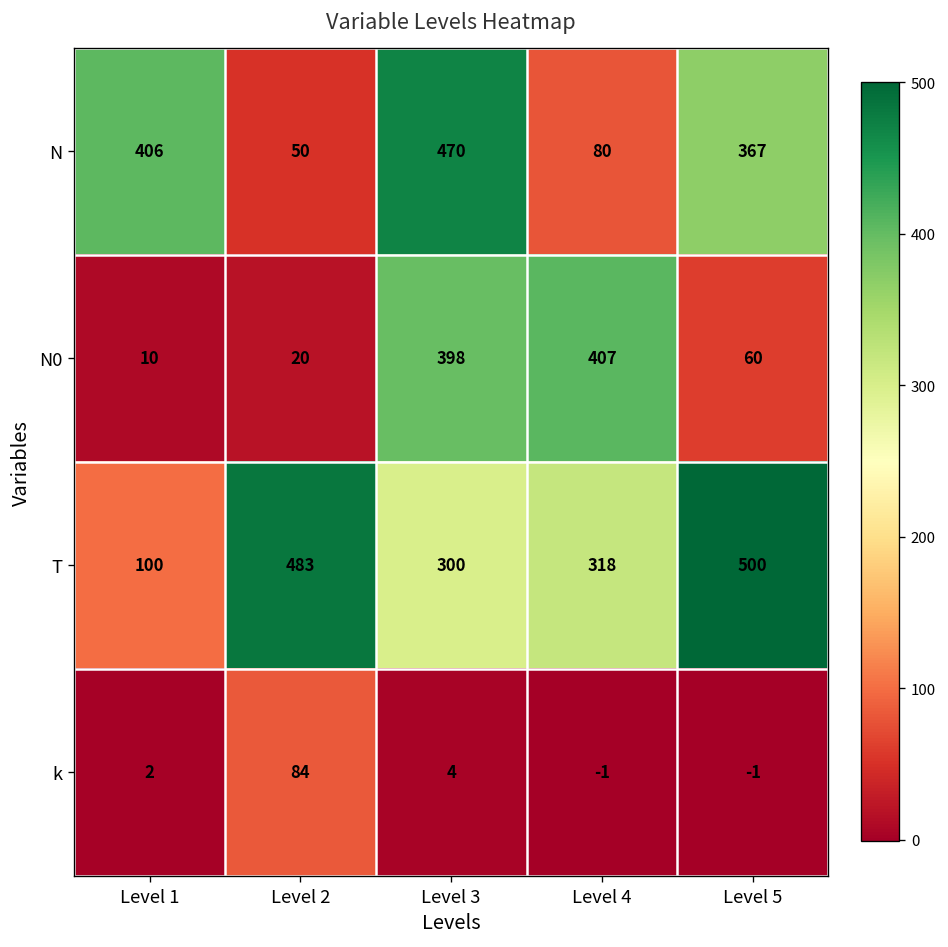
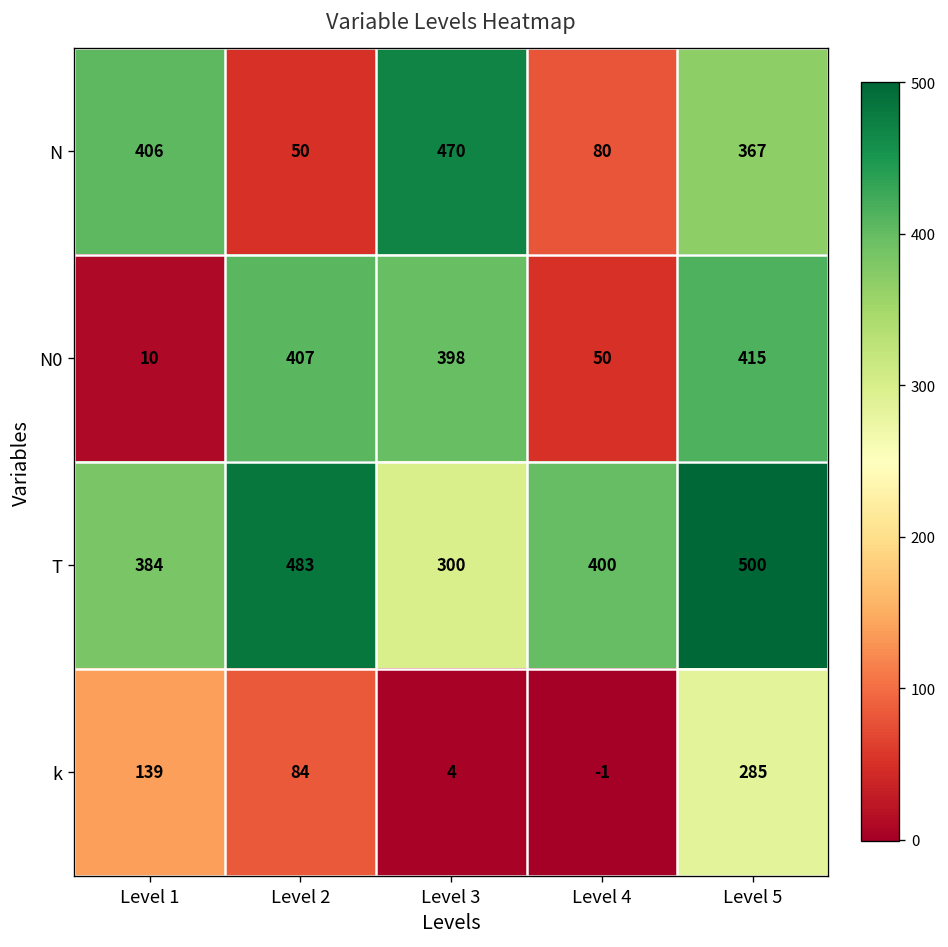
  {
    "N": {
      "Level 1": 406,
      "Level 2": 50,
      "Level 3": 470,
      "Level 4": 80,
      "Level 5": 367
    },
    "N0": {
      "Level 1": 10,
-     "Level 2": 20,
+     "Level 2": 407,
      "Level 3": 398,
-     "Level 4": 407,
-     "Level 5": 60
+     "Level 4": 50,
+     "Level 5": 415
    },
    "T": {
-     "Level 1": 100,
+     "Level 1": 384,
      "Level 2": 483,
      "Level 3": 300,
-     "Level 4": 318,
+     "Level 4": 400,
      "Level 5": 500
    },
    "k": {
-     "Level 1": 2,
+     "Level 1": 139,
      "Level 2": 84,
      "Level 3": 4,
      "Level 4": -1,
-     "Level 5": -1
+     "Level 5": 285
    }
  }
